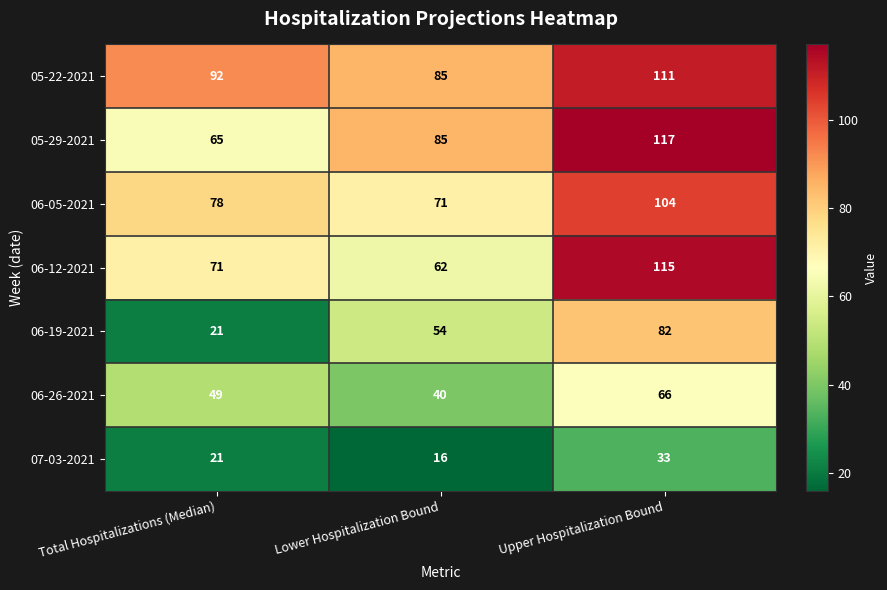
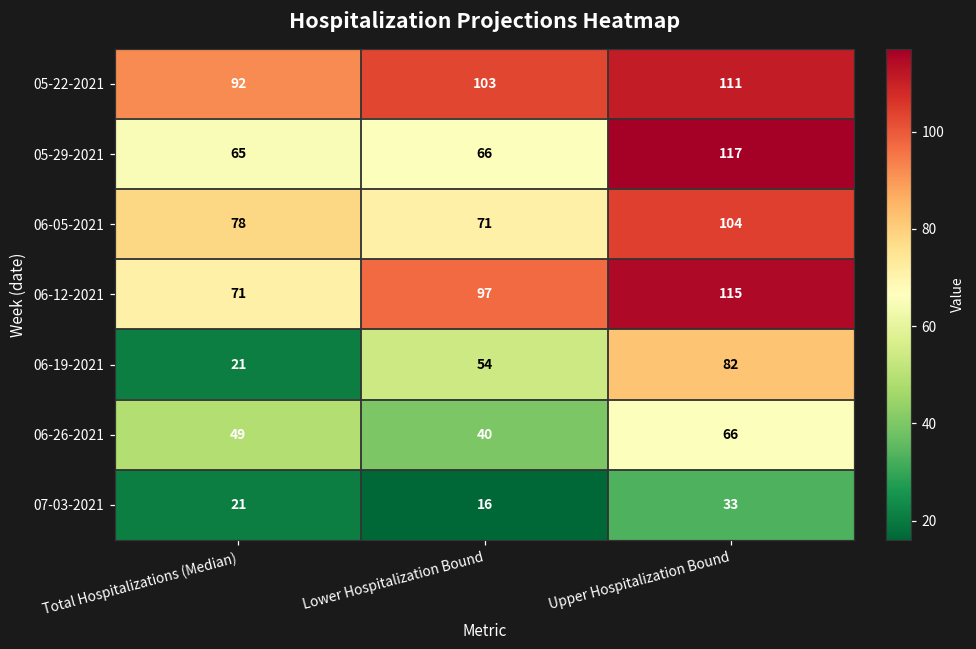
  {
    "05-22-2021": {
      "Total Hospitalizations (Median)": 92,
-     "Lower Hospitalization Bound": 85,
+     "Lower Hospitalization Bound": 103,
      "Upper Hospitalization Bound": 111
    },
    "05-29-2021": {
      "Total Hospitalizations (Median)": 65,
-     "Lower Hospitalization Bound": 85,
+     "Lower Hospitalization Bound": 66,
      "Upper Hospitalization Bound": 117
    },
    "06-05-2021": {
      "Total Hospitalizations (Median)": 78,
      "Lower Hospitalization Bound": 71,
      "Upper Hospitalization Bound": 104
    },
    "06-12-2021": {
      "Total Hospitalizations (Median)": 71,
-     "Lower Hospitalization Bound": 62,
+     "Lower Hospitalization Bound": 97,
      "Upper Hospitalization Bound": 115
    },
    "06-19-2021": {
      "Total Hospitalizations (Median)": 21,
      "Lower Hospitalization Bound": 54,
      "Upper Hospitalization Bound": 82
    },
    "06-26-2021": {
      "Total Hospitalizations (Median)": 49,
      "Lower Hospitalization Bound": 40,
      "Upper Hospitalization Bound": 66
    },
    "07-03-2021": {
      "Total Hospitalizations (Median)": 21,
      "Lower Hospitalization Bound": 16,
      "Upper Hospitalization Bound": 33
    }
  }
